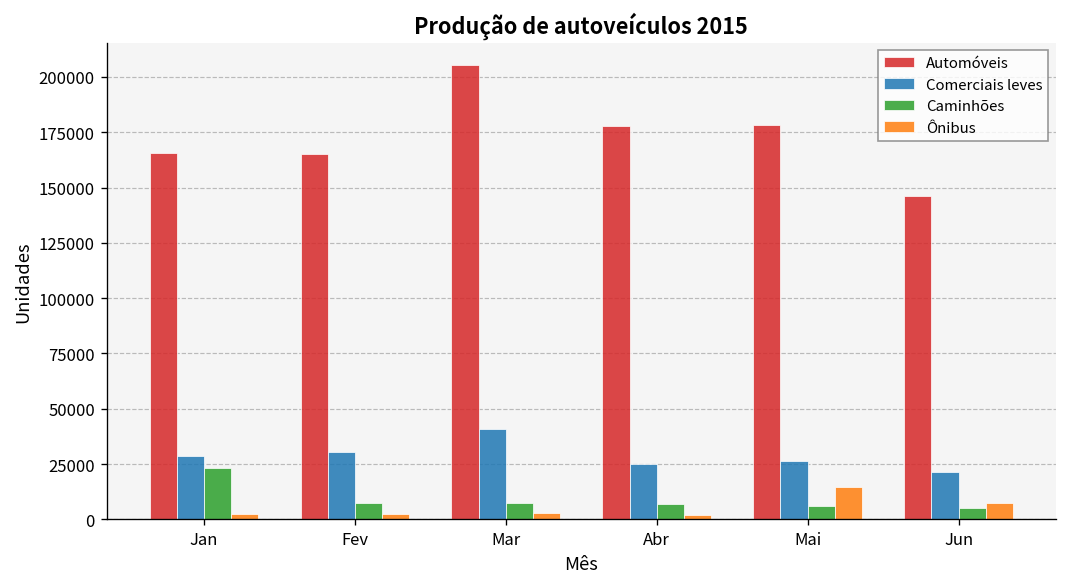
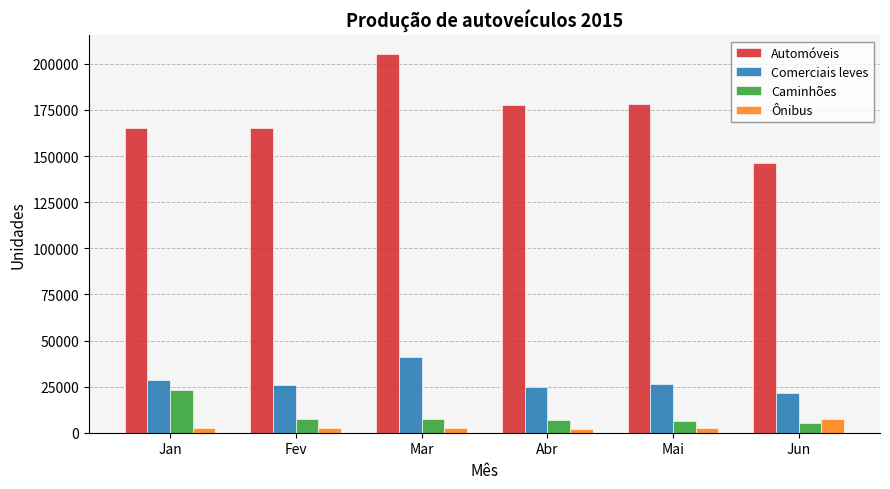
  {
    "Automóveis": {
      "Jan": 165000,
      "Fev": 165000,
      "Mar": 205000,
      "Abr": 178000,
      "Mai": 178000,
      "Jun": 146000
    },
    "Comerciais leves": {
      "Jan": 29000,
-     "Fev": 30000,
+     "Fev": 26000,
      "Mar": 41000,
      "Abr": 25000,
      "Mai": 26000,
      "Jun": 22000
    },
    "Caminhões": {
      "Jan": 23000,
      "Fev": 8000,
      "Mar": 7000,
      "Abr": 7000,
      "Mai": 6000,
      "Jun": 5000
    },
    "Ônibus": {
      "Jan": 2000,
      "Fev": 3000,
      "Mar": 3000,
      "Abr": 2000,
-     "Mai": 15000,
+     "Mai": 2000,
      "Jun": 8000
    }
  }
